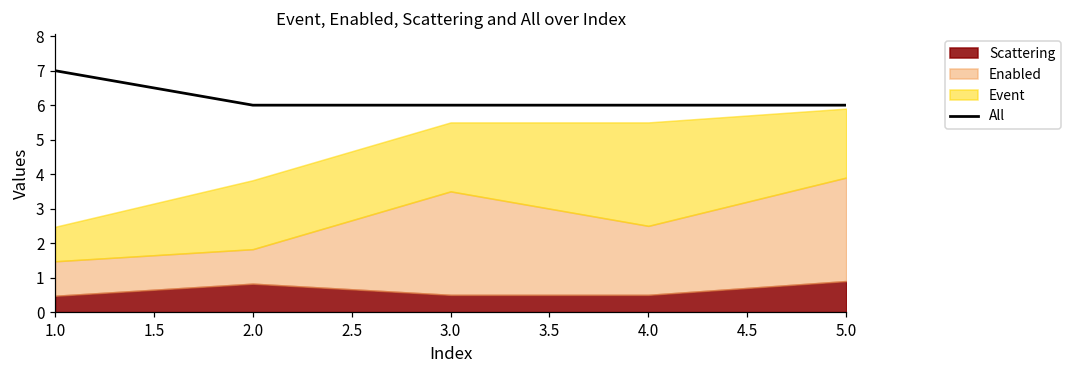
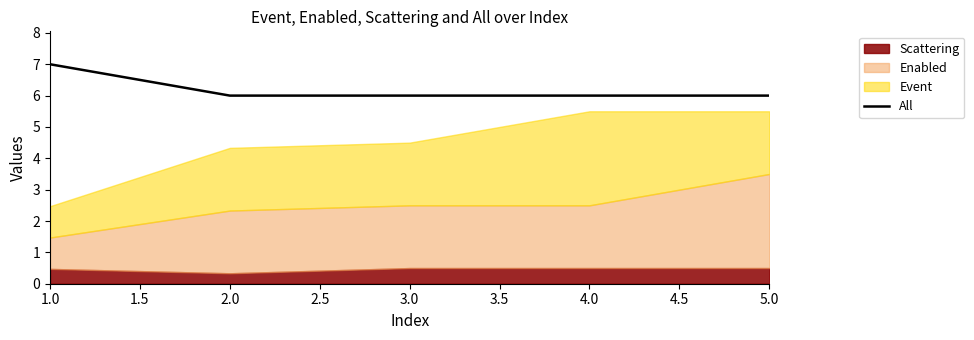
  {
    "All": {
      "1.0": 7.0,
      "2.0": 6.0,
      "3.0": 6.0,
      "4.0": 6.0,
      "5.0": 6.0
    },
    "Scattering": {
      "1.0": 0.5,
-     "2.0": 0.8,
+     "2.0": 0.3,
      "3.0": 0.5,
      "4.0": 0.5,
-     "5.0": 0.9
+     "5.0": 0.5
    },
    "Enabled": {
      "1.0": 1,
-     "2.0": 1,
-     "3.0": 3,
+     "2.0": 2,
+     "3.0": 2,
      "4.0": 2,
      "5.0": 3
    },
    "Event": {
      "1.0": 1.0,
      "2.0": 2.0,
      "3.0": 2.0,
      "4.0": 3.0,
      "5.0": 2.0
    }
  }
